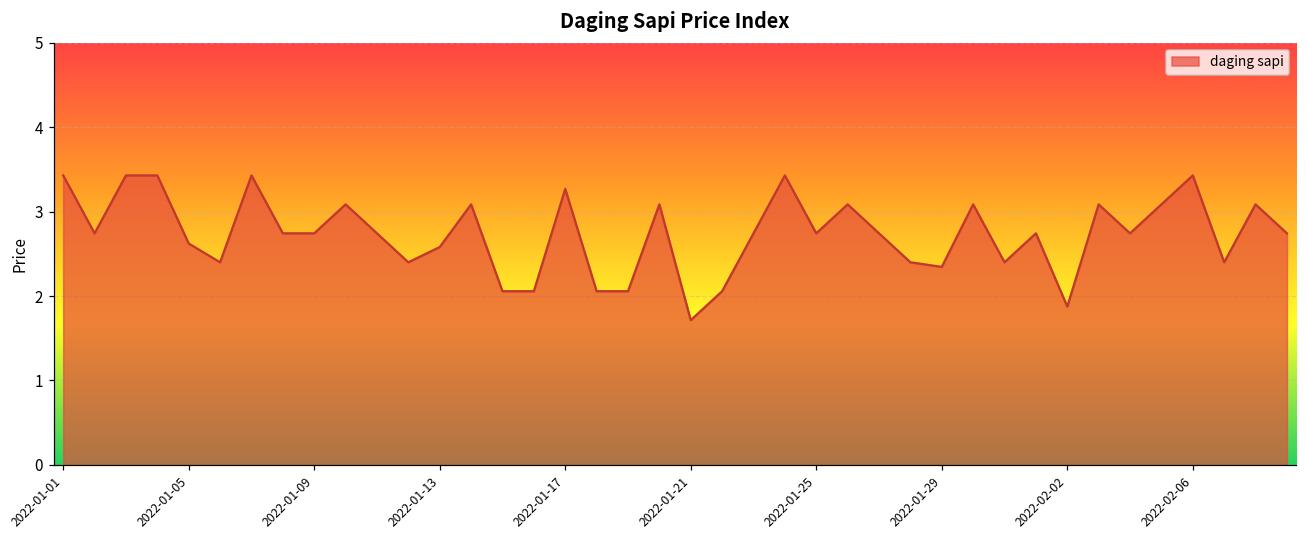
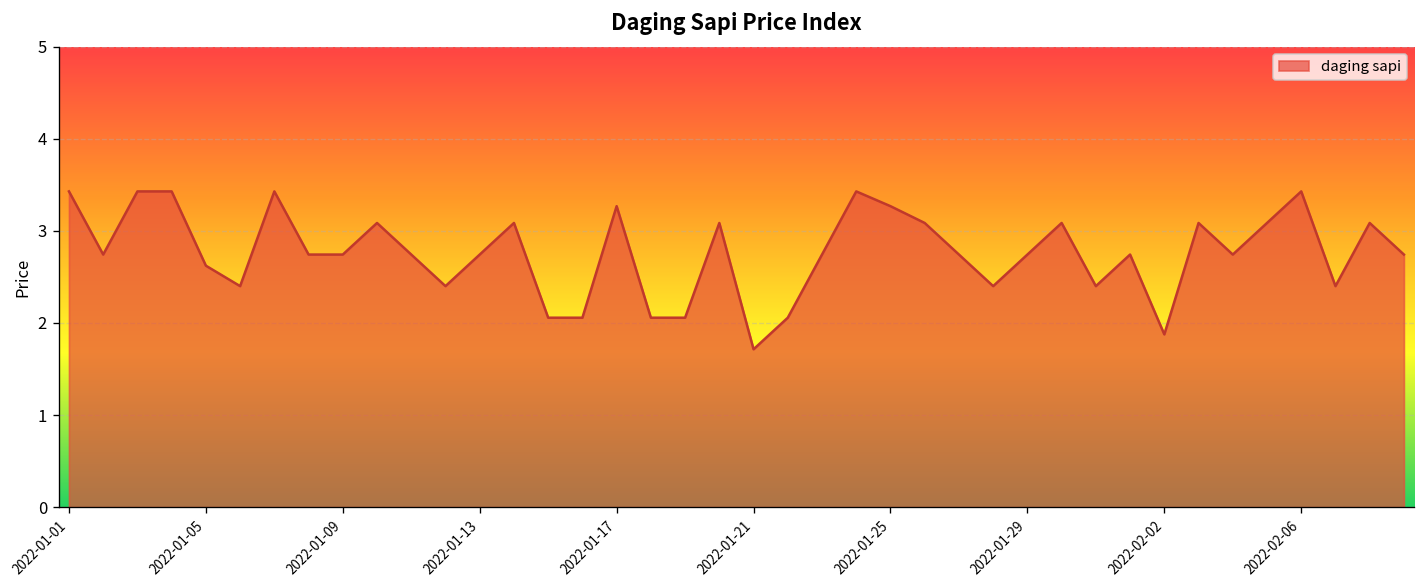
  {
    "2022-01-01": 3.4,
    "2022-01-05": 2.6,
    "2022-01-09": 2.7,
-   "2022-01-13": 2.6,
+   "2022-01-13": 2.7,
    "2022-01-17": 3.3,
    "2022-01-21": 1.7,
-   "2022-01-25": 2.7,
-   "2022-01-29": 2.3,
+   "2022-01-25": 3.3,
+   "2022-01-29": 2.7,
    "2022-02-02": 1.9,
    "2022-02-06": 3.4
  }
